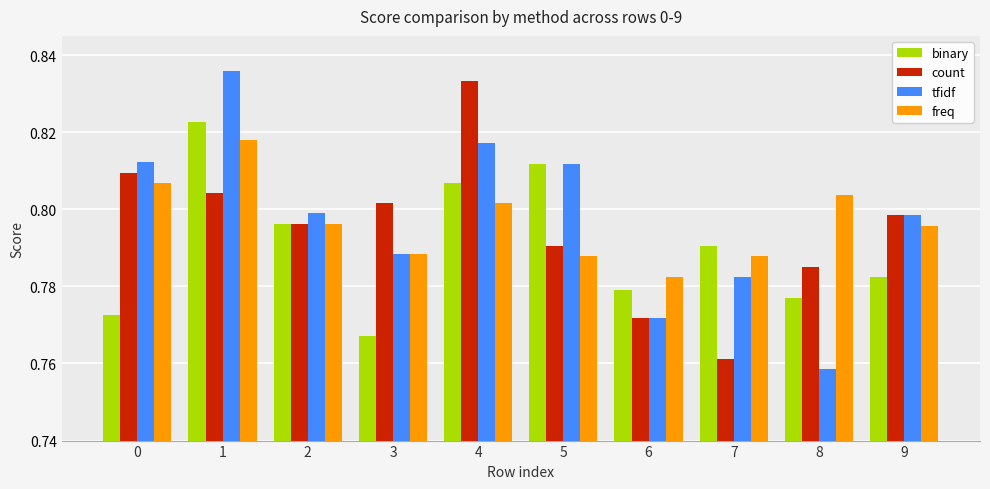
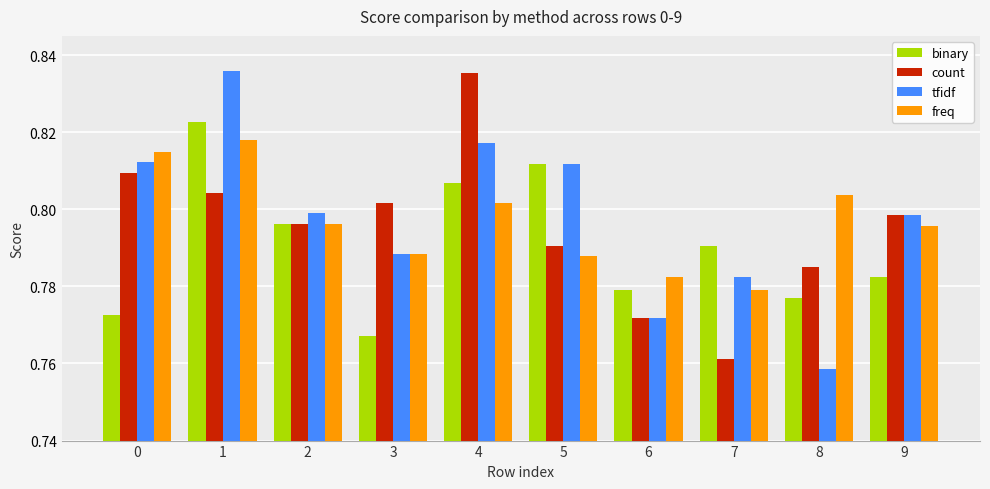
  {
    "binary": {
      "0": 0.772,
      "1": 0.823,
      "2": 0.796,
      "3": 0.767,
      "4": 0.807,
      "5": 0.812,
      "6": 0.779,
      "7": 0.790,
      "8": 0.777,
      "9": 0.782
    },
    "count": {
      "0": 0.810,
      "1": 0.804,
      "2": 0.796,
      "3": 0.802,
-     "4": 0.833,
+     "4": 0.835,
      "5": 0.790,
      "6": 0.772,
      "7": 0.761,
      "8": 0.785,
      "9": 0.798
    },
    "tfidf": {
      "0": 0.812,
      "1": 0.836,
      "2": 0.799,
      "3": 0.788,
      "4": 0.817,
      "5": 0.812,
      "6": 0.772,
      "7": 0.782,
      "8": 0.759,
      "9": 0.798
    },
    "freq": {
-     "0": 0.807,
+     "0": 0.815,
      "1": 0.818,
      "2": 0.796,
      "3": 0.788,
      "4": 0.802,
      "5": 0.788,
      "6": 0.782,
-     "7": 0.788,
+     "7": 0.779,
      "8": 0.804,
      "9": 0.796
    }
  }
